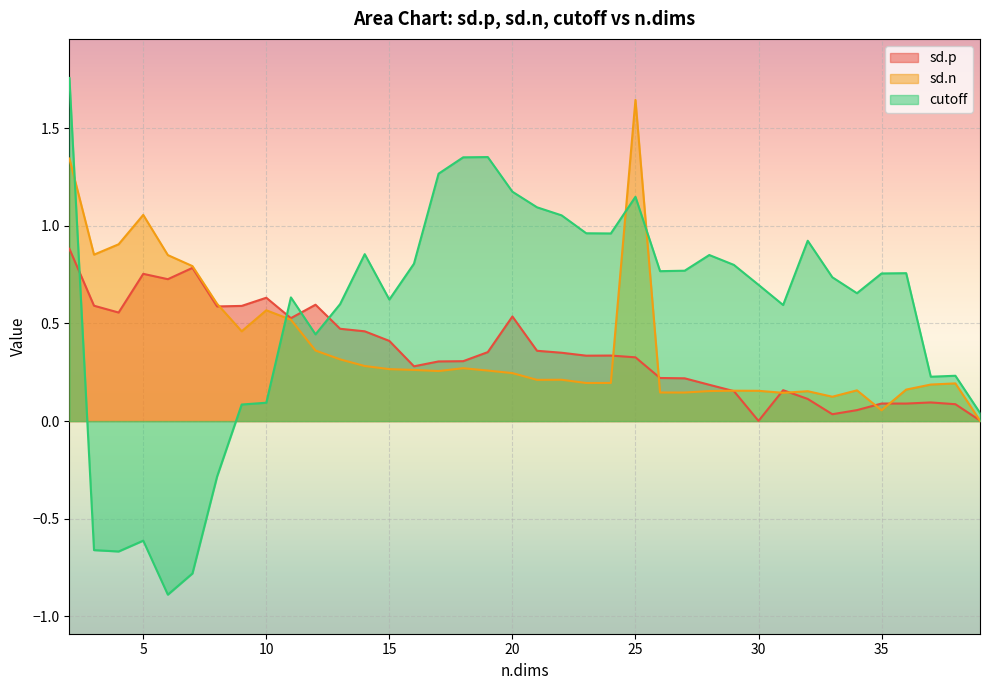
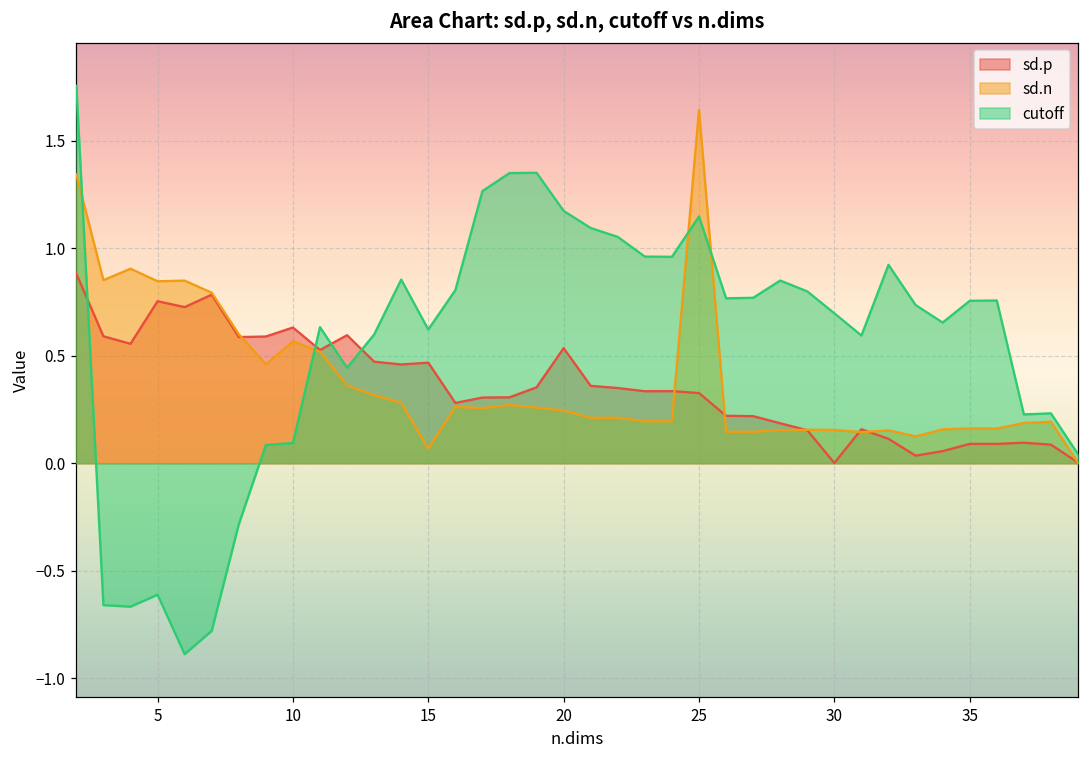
  {
    "sd.p": {
      "5": 0.75,
      "10": 0.63,
-     "15": 0.41,
+     "15": 0.47,
      "20": 0.54,
      "25": 0.33,
      "30": 0.00,
      "35": 0.09
    },
    "sd.n": {
-     "5": 1.06,
+     "5": 0.85,
      "10": 0.57,
-     "15": 0.27,
+     "15": 0.07,
      "20": 0.25,
      "25": 1.64,
      "30": 0.16,
-     "35": 0.06
+     "35": 0.16
    }
  }
